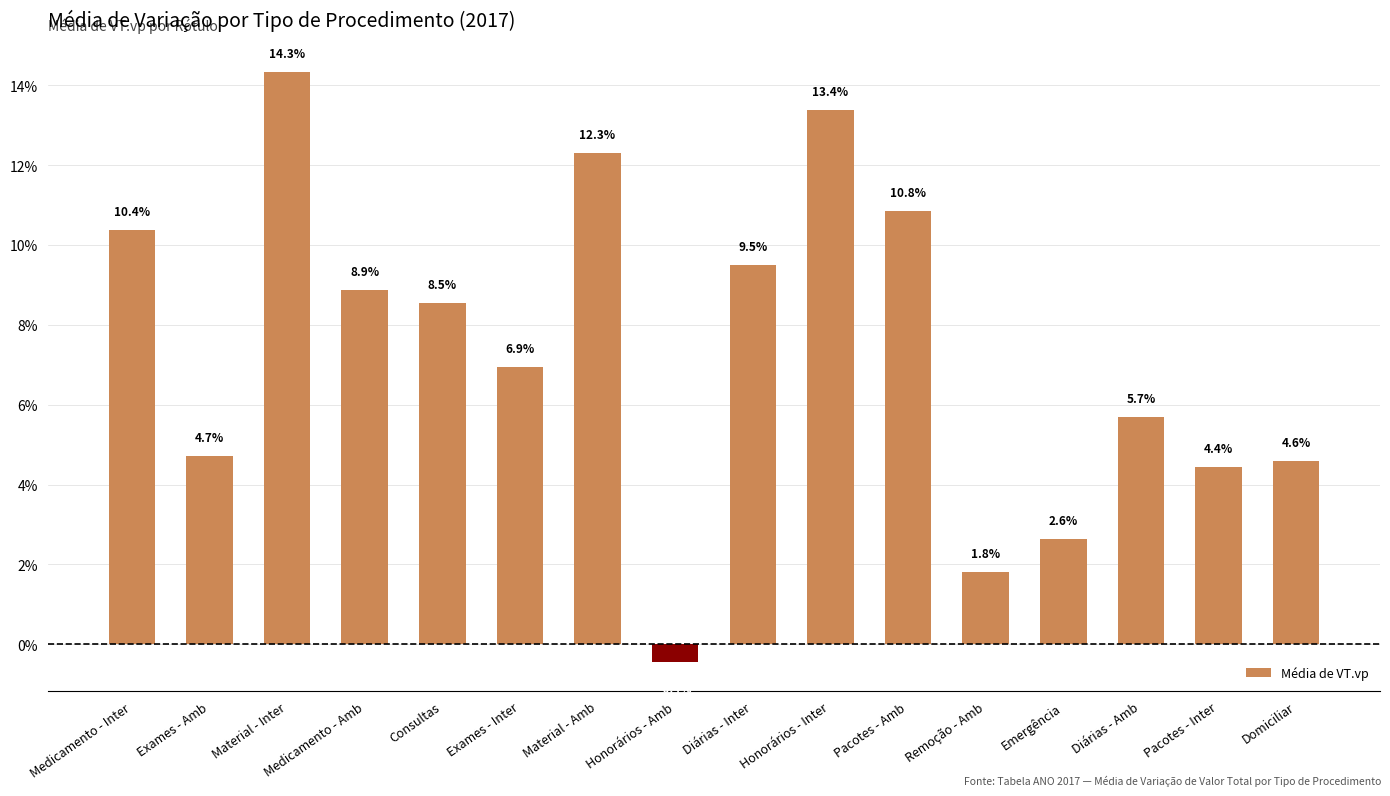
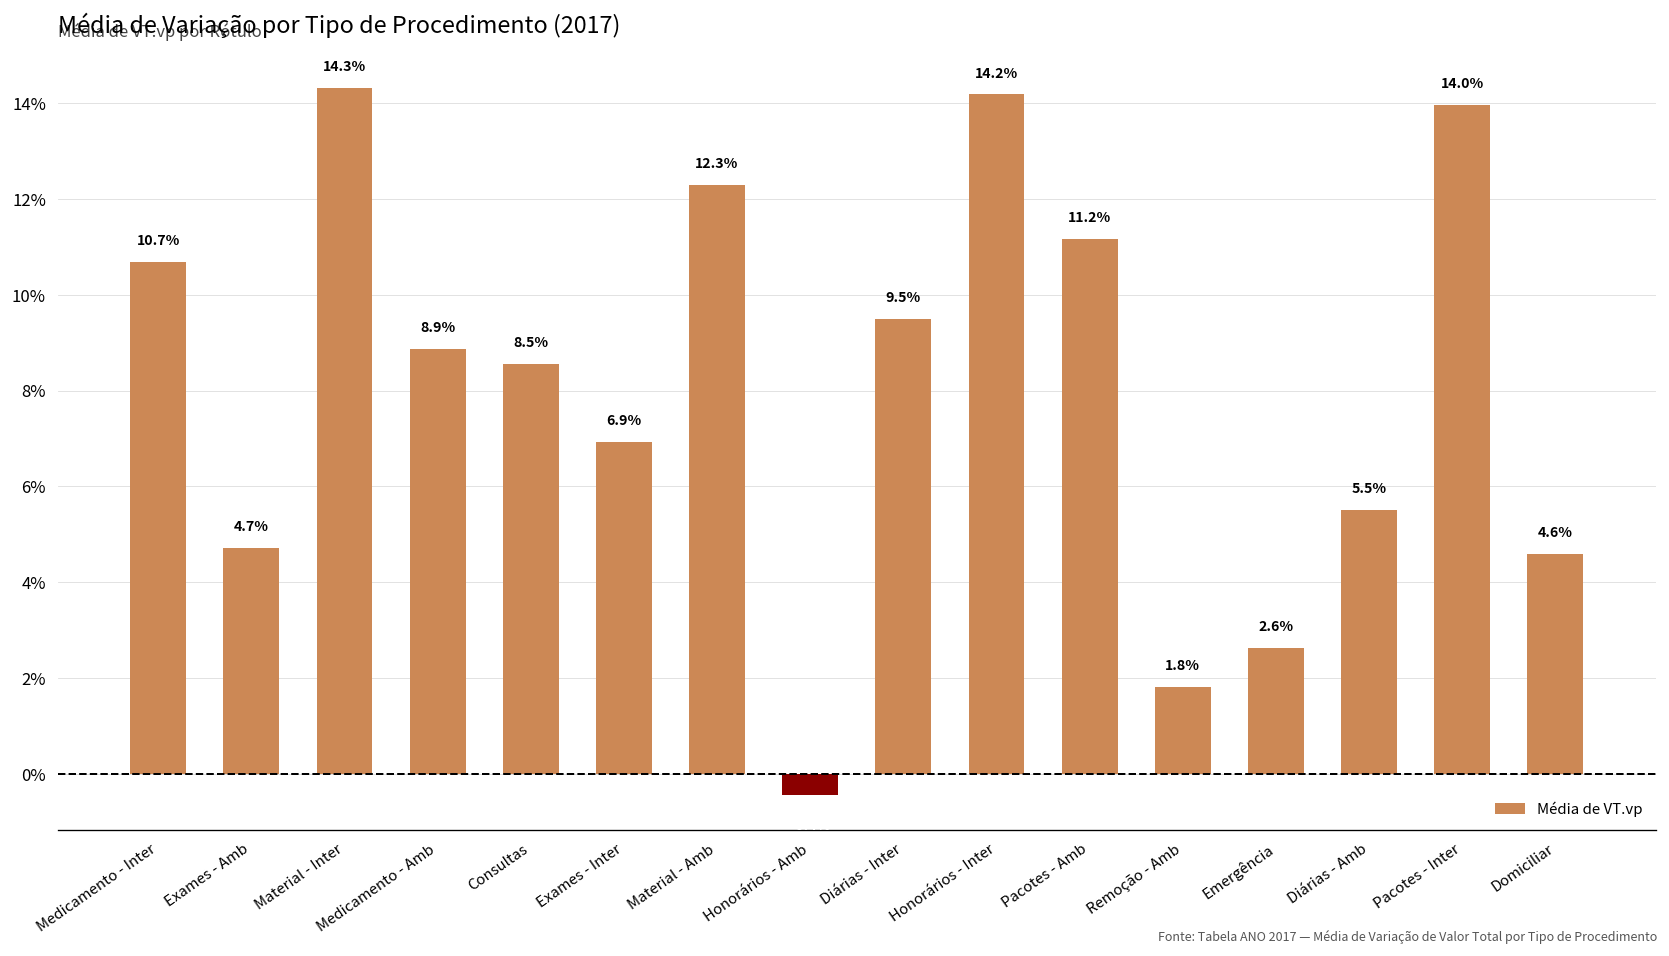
  {
-   "Medicamento - Inter": "10.4%",
+   "Medicamento - Inter": "10.7%",
    "Exames - Amb": "4.7%",
    "Material - Inter": "14.3%",
    "Medicamento - Amb": "8.9%",
    "Consultas": "8.5%",
    "Exames - Inter": "6.9%",
    "Material - Amb": "12.3%",
    "Diárias - Inter": "9.5%",
-   "Honorários - Inter": "13.4%",
-   "Pacotes - Amb": "10.8%",
+   "Honorários - Inter": "14.2%",
+   "Pacotes - Amb": "11.2%",
    "Remoção - Amb": "1.8%",
    "Emergência": "2.6%",
-   "Diárias - Amb": "5.7%",
-   "Pacotes - Inter": "4.4%",
+   "Diárias - Amb": "5.5%",
+   "Pacotes - Inter": "14.0%",
    "Domiciliar": "4.6%"
  }
